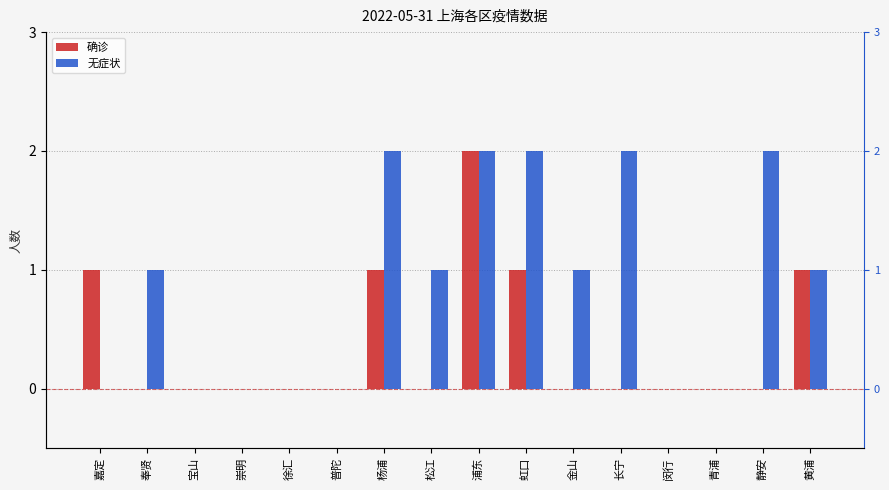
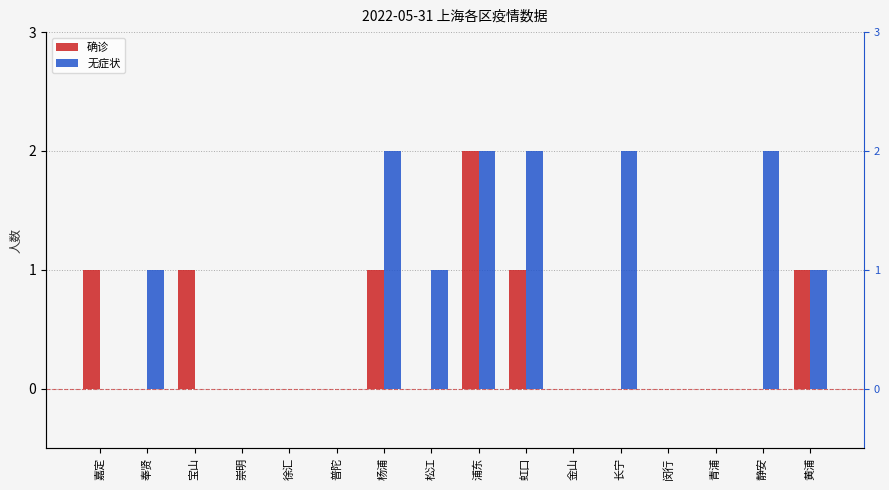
  {
    "确诊": {
      "嘉定": 1,
      "奉贤": 0,
-     "宝山": 0,
+     "宝山": 1,
      "崇明": 0,
      "徐汇": 0,
      "普陀": 0,
      "杨浦": 1,
      "松江": 0,
      "浦东": 2,
      "虹口": 1,
      "金山": 0,
      "长宁": 0,
      "闵行": 0,
      "青浦": 0,
      "静安": 0,
      "黄浦": 1
    },
    "无症状": {
      "嘉定": 0,
      "奉贤": 1,
      "宝山": 0,
      "崇明": 0,
      "徐汇": 0,
      "普陀": 0,
      "杨浦": 2,
      "松江": 1,
      "浦东": 2,
      "虹口": 2,
-     "金山": 1,
+     "金山": 0,
      "长宁": 2,
      "闵行": 0,
      "青浦": 0,
      "静安": 2,
      "黄浦": 1
    }
  }
